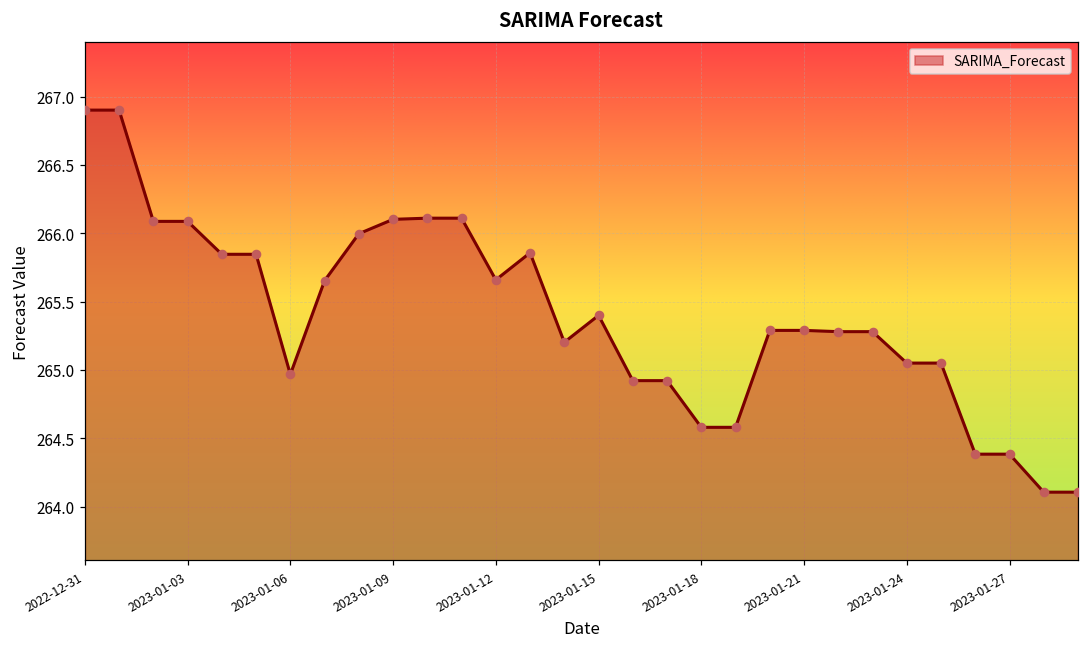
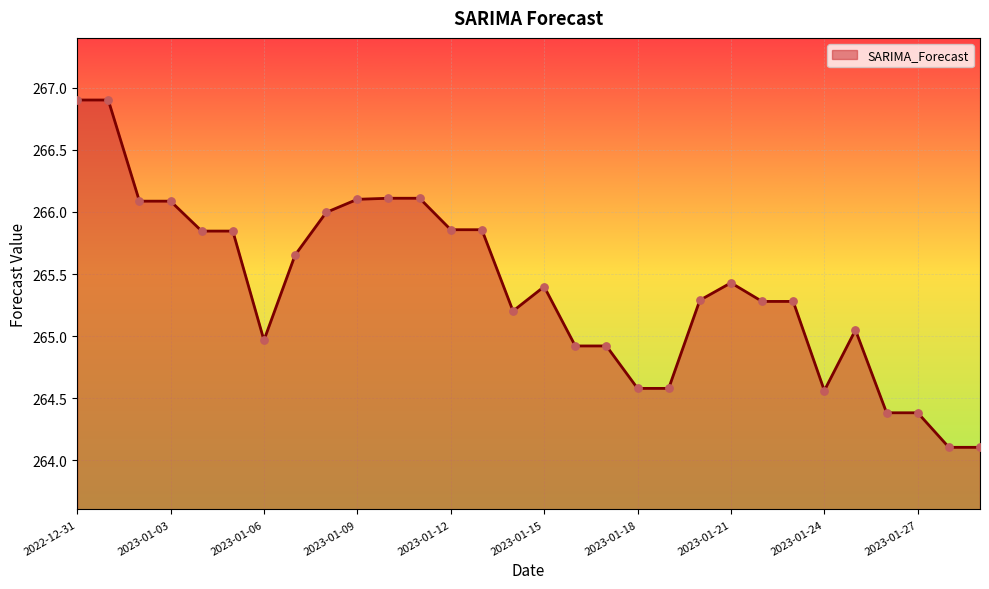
  {
    "2022-12-31": 266.90,
    "2023-01-03": 266.09,
    "2023-01-06": 264.97,
    "2023-01-09": 266.10,
-   "2023-01-12": 265.66,
+   "2023-01-12": 265.86,
    "2023-01-15": 265.40,
    "2023-01-18": 264.58,
-   "2023-01-21": 265.29,
-   "2023-01-24": 265.05,
+   "2023-01-21": 265.43,
+   "2023-01-24": 264.56,
    "2023-01-27": 264.38
  }
